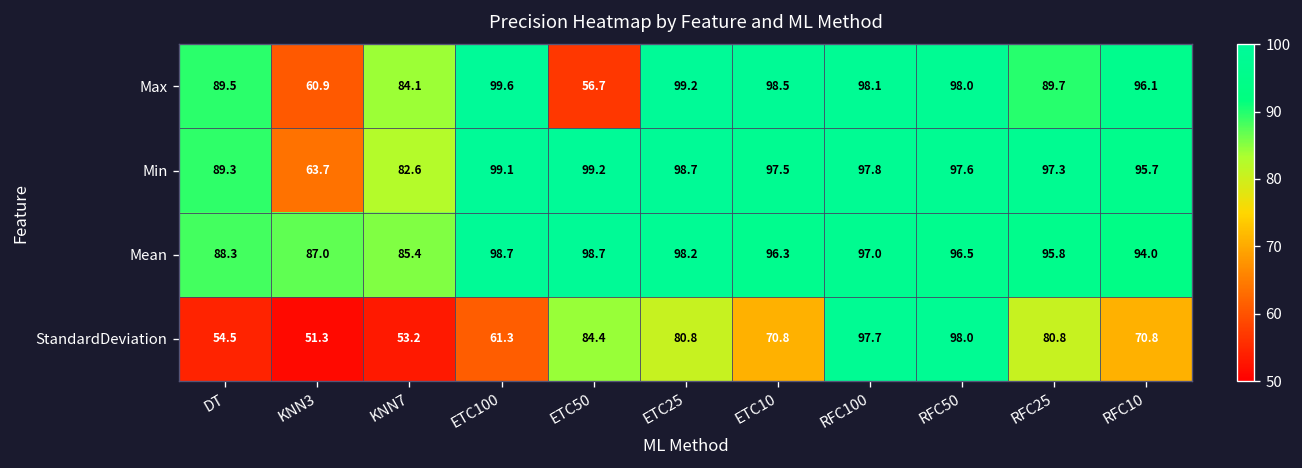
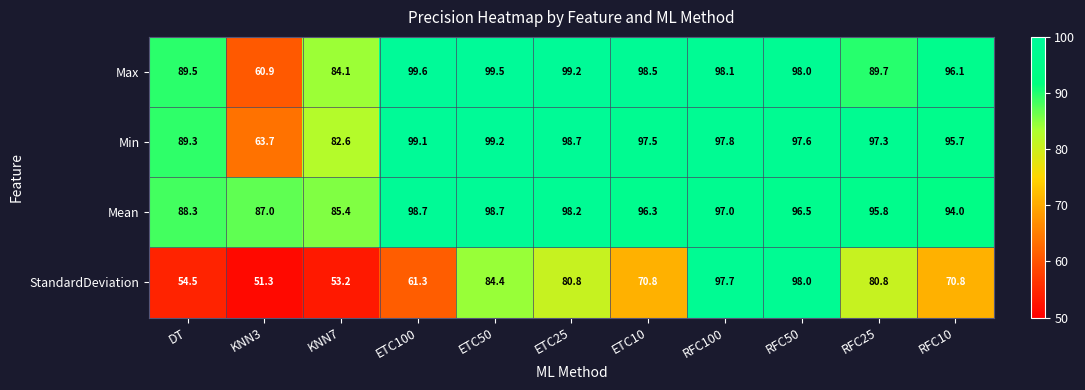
  {
    "Max": {
      "DT": 89.5,
      "KNN3": 60.9,
      "KNN7": 84.1,
      "ETC100": 99.6,
-     "ETC50": 56.7,
+     "ETC50": 99.5,
      "ETC25": 99.2,
      "ETC10": 98.5,
      "RFC100": 98.1,
      "RFC50": 98.0,
      "RFC25": 89.7,
      "RFC10": 96.1
    },
    "Min": {
      "DT": 89.3,
      "KNN3": 63.7,
      "KNN7": 82.6,
      "ETC100": 99.1,
      "ETC50": 99.2,
      "ETC25": 98.7,
      "ETC10": 97.5,
      "RFC100": 97.8,
      "RFC50": 97.6,
      "RFC25": 97.3,
      "RFC10": 95.7
    },
    "Mean": {
      "DT": 88.3,
      "KNN3": 87.0,
      "KNN7": 85.4,
      "ETC100": 98.7,
      "ETC50": 98.7,
      "ETC25": 98.2,
      "ETC10": 96.3,
      "RFC100": 97.0,
      "RFC50": 96.5,
      "RFC25": 95.8,
      "RFC10": 94.0
    },
    "StandardDeviation": {
      "DT": 54.5,
      "KNN3": 51.3,
      "KNN7": 53.2,
      "ETC100": 61.3,
      "ETC50": 84.4,
      "ETC25": 80.8,
      "ETC10": 70.8,
      "RFC100": 97.7,
      "RFC50": 98.0,
      "RFC25": 80.8,
      "RFC10": 70.8
    }
  }
